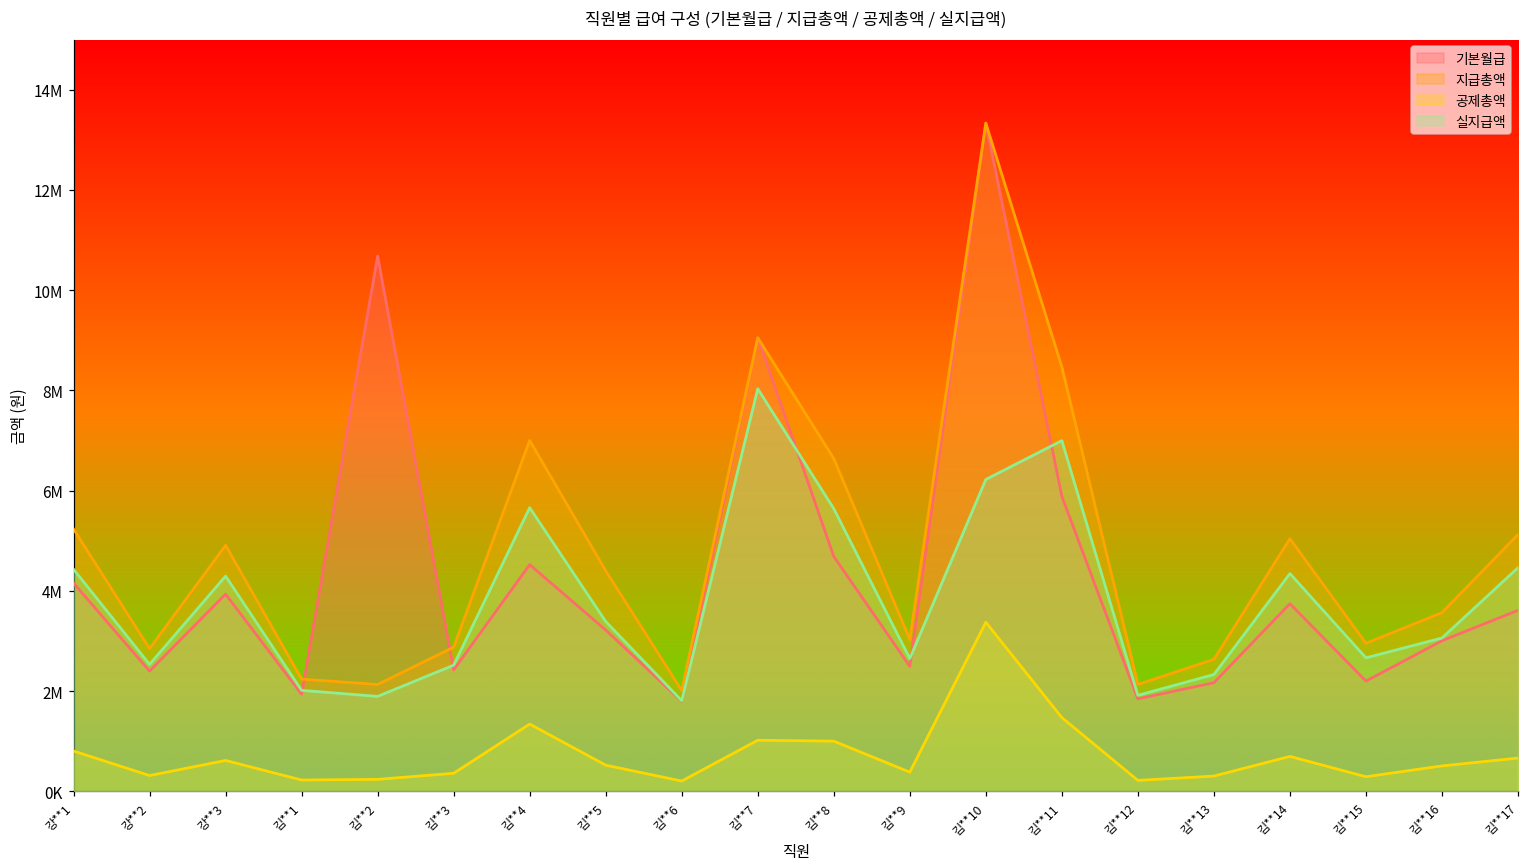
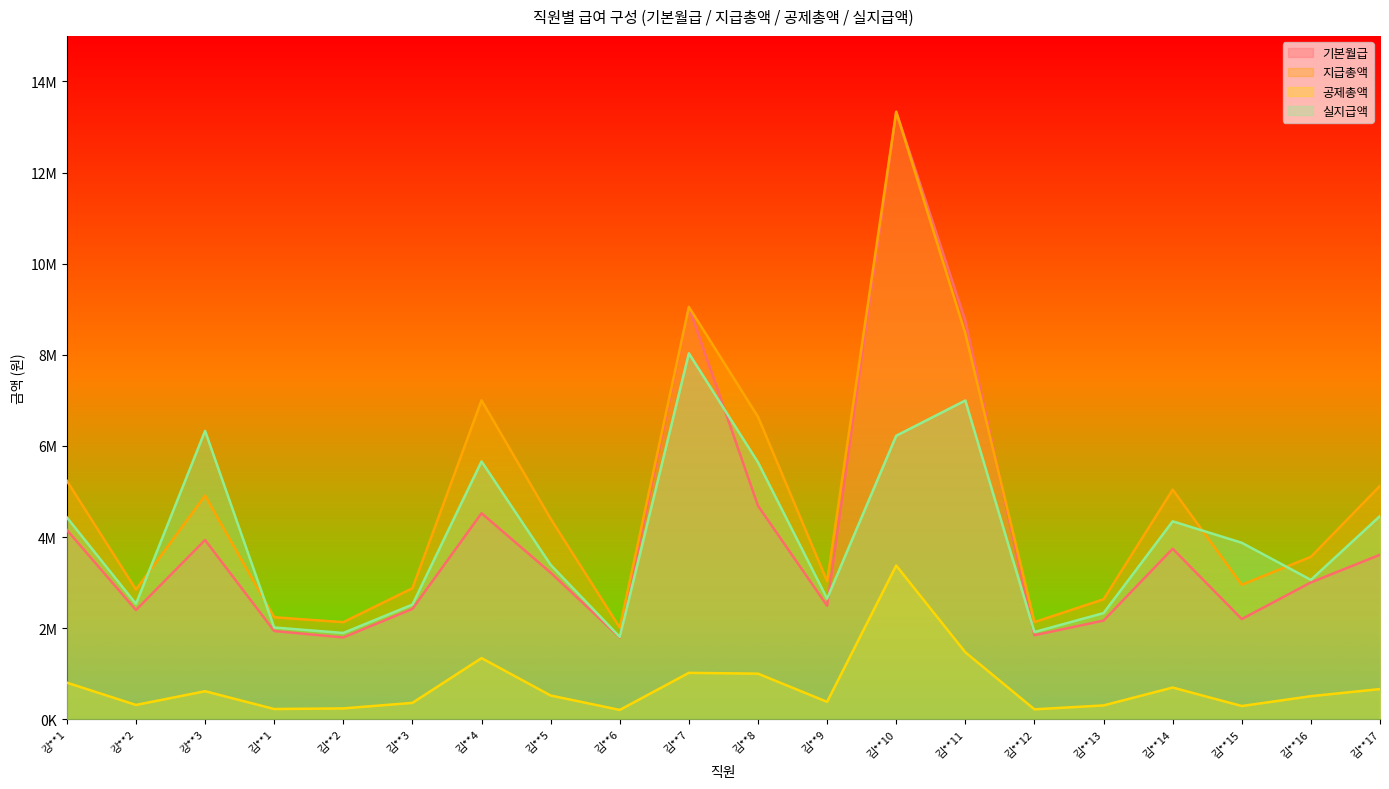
  {
    "기본월급": {
      "강**1": 4200000,
      "강**2": 2400000,
      "강**3": 3900000,
      "김**1": 1900000,
-     "김**2": 10700000,
+     "김**2": 1800000,
      "김**3": 2400000,
      "김**4": 4500000,
      "김**5": 3200000,
      "김**8": 4700000,
      "김**9": 2500000,
-     "김**11": 5900000,
+     "김**11": 8700000,
      "김**12": 1800000,
      "김**13": 2200000,
      "김**14": 3700000,
      "김**15": 2200000,
      "김**17": 3600000
    },
    "실지급액": {
      "강**1": 4400000,
      "강**2": 2500000,
-     "강**3": 4300000,
+     "강**3": 6300000,
      "김**1": 2000000,
      "김**2": 1900000,
      "김**3": 2500000,
      "김**4": 5700000,
      "김**5": 3400000,
      "김**7": 8000000,
      "김**8": 5600000,
      "김**9": 2600000,
      "김**10": 6200000,
      "김**11": 7000000,
      "김**12": 1900000,
      "김**13": 2300000,
      "김**14": 4300000,
-     "김**15": 2700000,
+     "김**15": 3900000,
      "김**17": 4500000
    }
  }
